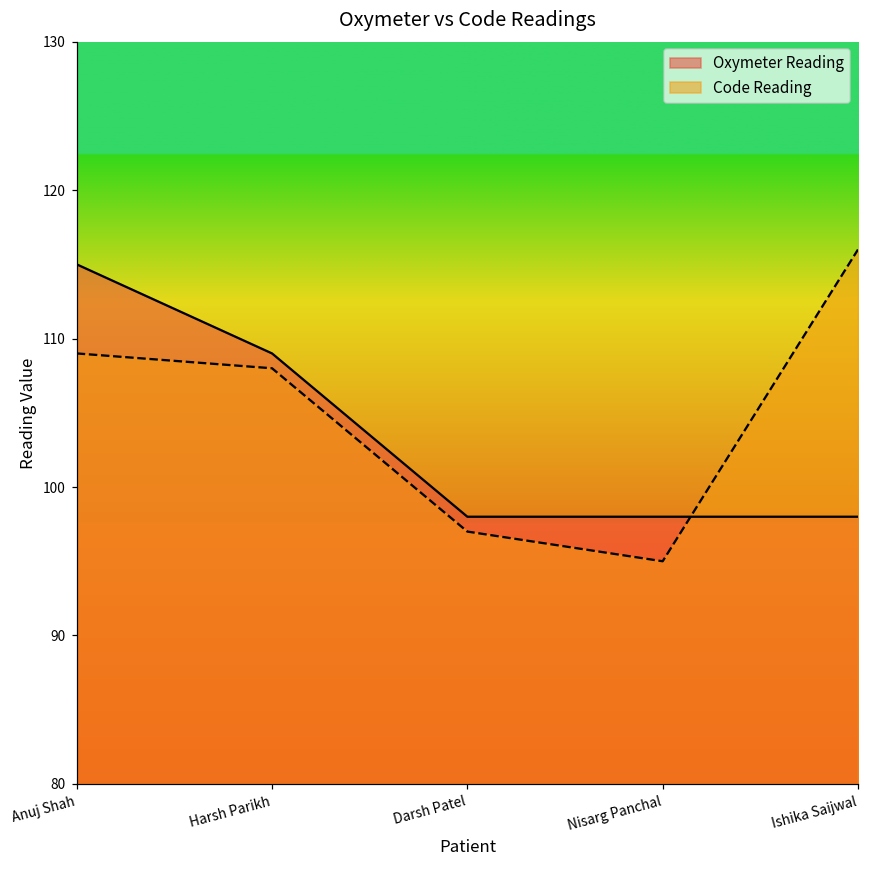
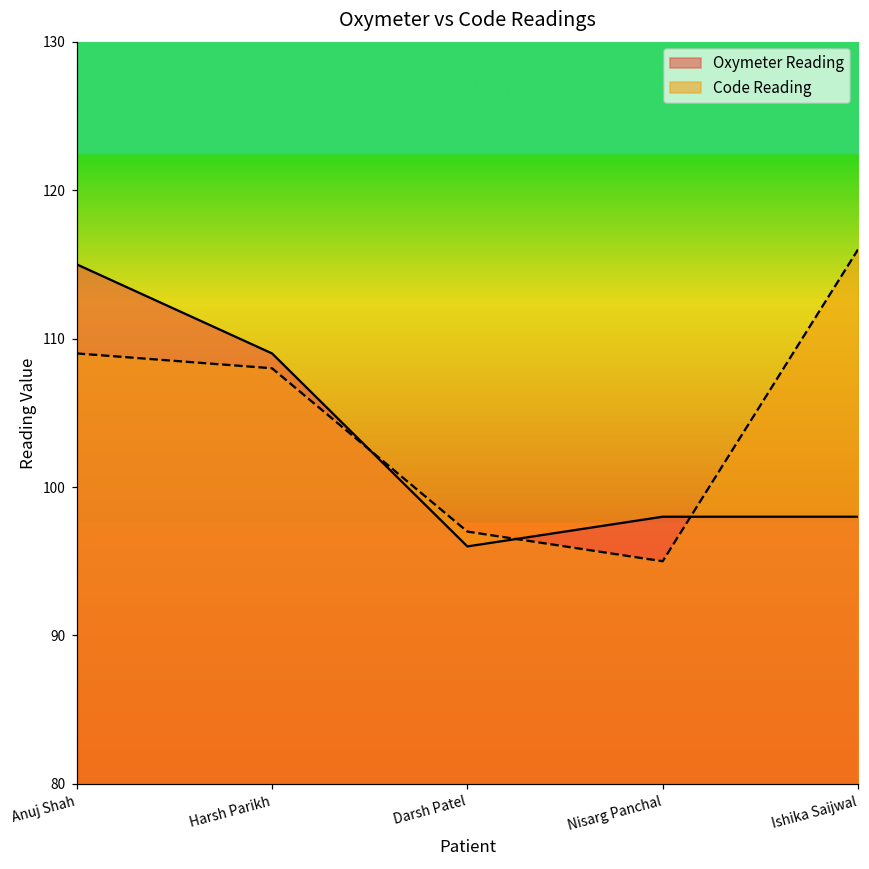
  {
    "Oxymeter Reading": {
      "Anuj Shah": 115,
      "Harsh Parikh": 109,
-     "Darsh Patel": 98,
+     "Darsh Patel": 96,
      "Nisarg Panchal": 98,
      "Ishika Saijwal": 98
    },
    "Code Reading": {
      "Anuj Shah": 109,
      "Harsh Parikh": 108,
      "Darsh Patel": 97,
      "Nisarg Panchal": 95,
      "Ishika Saijwal": 116
    }
  }
